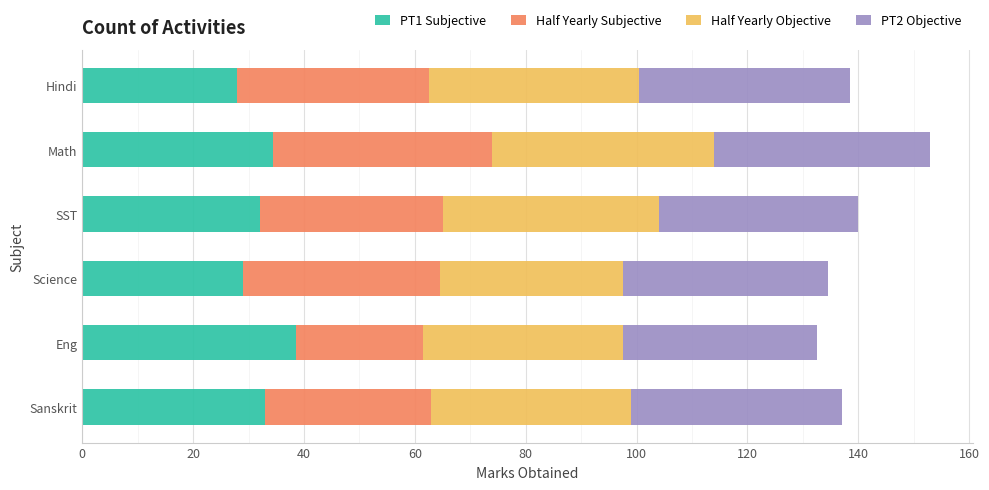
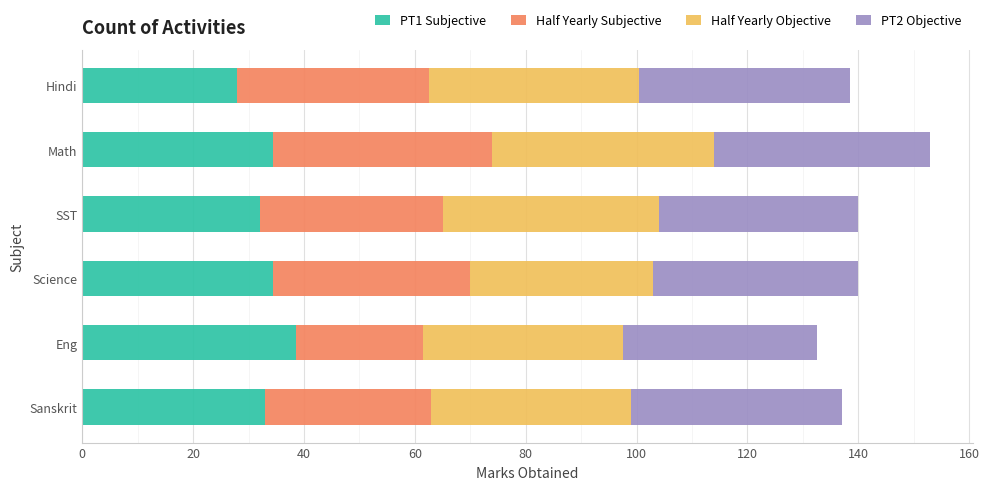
  {
    "PT1 Subjective": {
      "Hindi": 28,
      "Math": 35,
      "SST": 32,
-     "Science": 29,
+     "Science": 35,
      "Eng": 39,
      "Sanskrit": 33
    },
    "Half Yearly Subjective": {
      "Hindi": 35,
      "Math": 40,
      "SST": 33,
      "Science": 36,
      "Eng": 23,
      "Sanskrit": 30
    },
    "Half Yearly Objective": {
      "Hindi": 38,
      "Math": 40,
      "SST": 39,
      "Science": 33,
      "Eng": 36,
      "Sanskrit": 36
    },
    "PT2 Objective": {
      "Hindi": 38,
      "Math": 39,
      "SST": 36,
      "Science": 37,
      "Eng": 35,
      "Sanskrit": 38
    }
  }
